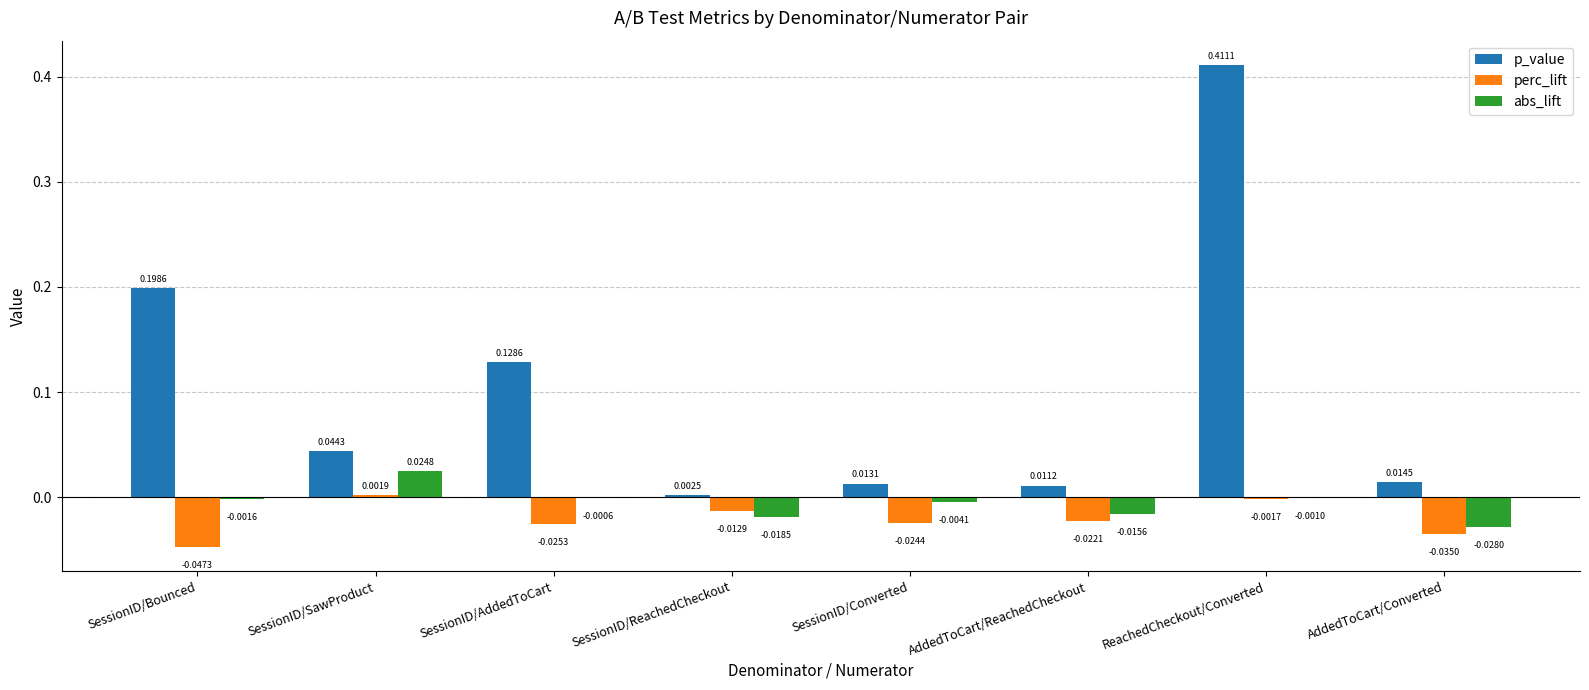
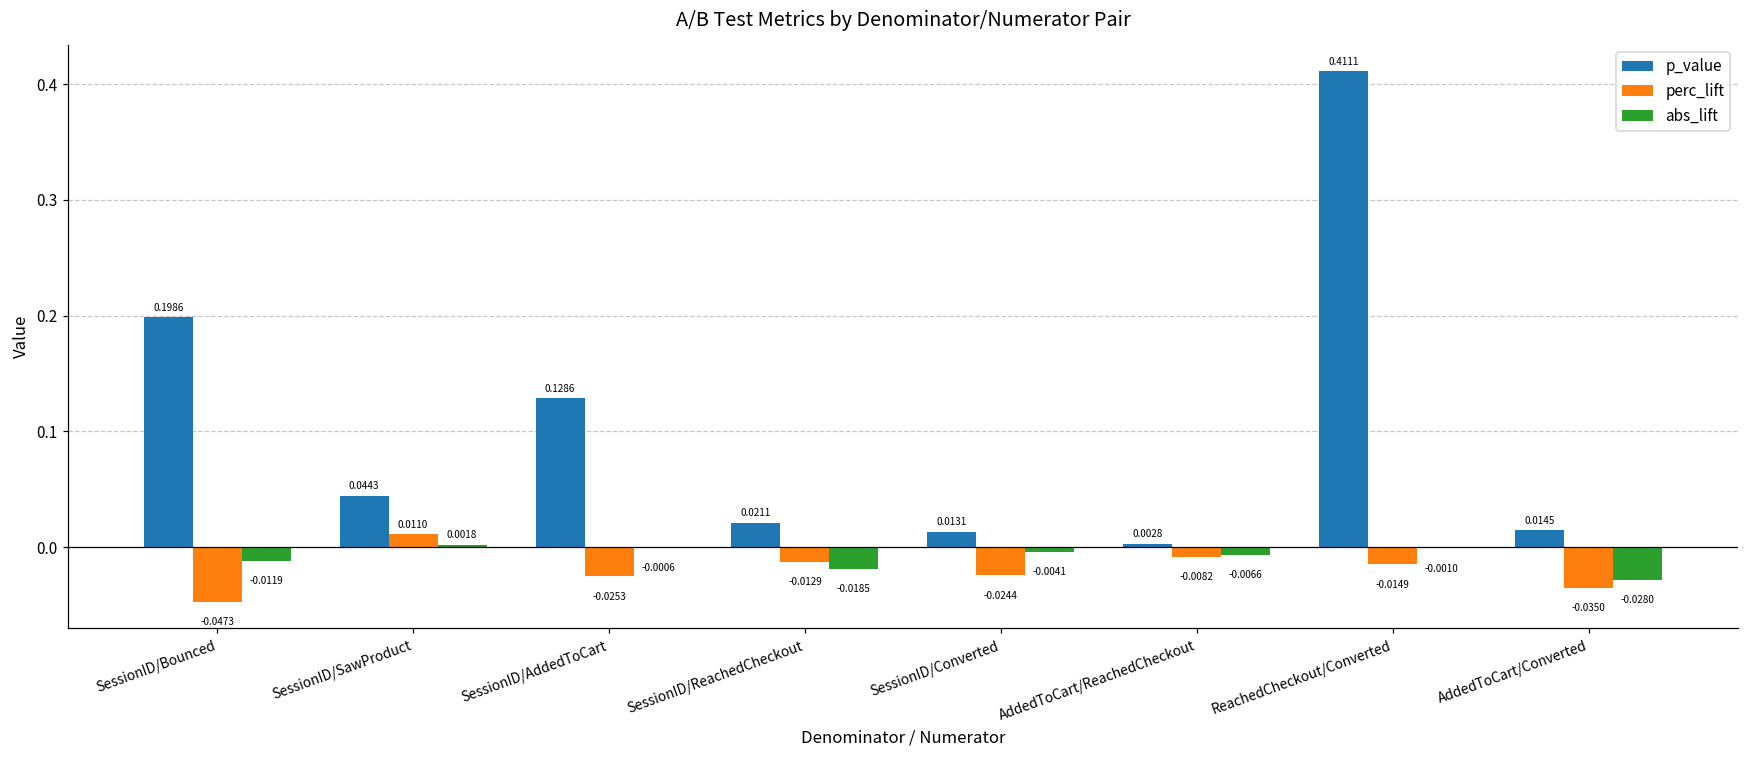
  {
    "p_value": {
      "SessionID/Bounced": 0.1986,
      "SessionID/SawProduct": 0.0443,
      "SessionID/AddedToCart": 0.1286,
-     "SessionID/ReachedCheckout": 0.0025,
+     "SessionID/ReachedCheckout": 0.0211,
      "SessionID/Converted": 0.0131,
-     "AddedToCart/ReachedCheckout": 0.0112,
+     "AddedToCart/ReachedCheckout": 0.0028,
      "ReachedCheckout/Converted": 0.4111,
      "AddedToCart/Converted": 0.0145
    },
    "perc_lift": {
      "SessionID/Bounced": -0.0473,
-     "SessionID/SawProduct": 0.0019,
+     "SessionID/SawProduct": 0.0110,
      "SessionID/AddedToCart": -0.0253,
      "SessionID/ReachedCheckout": -0.0129,
      "SessionID/Converted": -0.0244,
-     "AddedToCart/ReachedCheckout": -0.0221,
-     "ReachedCheckout/Converted": -0.0017,
+     "AddedToCart/ReachedCheckout": -0.0082,
+     "ReachedCheckout/Converted": -0.0149,
      "AddedToCart/Converted": -0.0350
    },
    "abs_lift": {
-     "SessionID/Bounced": -0.0016,
-     "SessionID/SawProduct": 0.0248,
+     "SessionID/Bounced": -0.0119,
+     "SessionID/SawProduct": 0.0018,
      "SessionID/AddedToCart": -0.0006,
      "SessionID/ReachedCheckout": -0.0185,
      "SessionID/Converted": -0.0041,
-     "AddedToCart/ReachedCheckout": -0.0156,
+     "AddedToCart/ReachedCheckout": -0.0066,
      "ReachedCheckout/Converted": -0.0010,
      "AddedToCart/Converted": -0.0280
    }
  }
